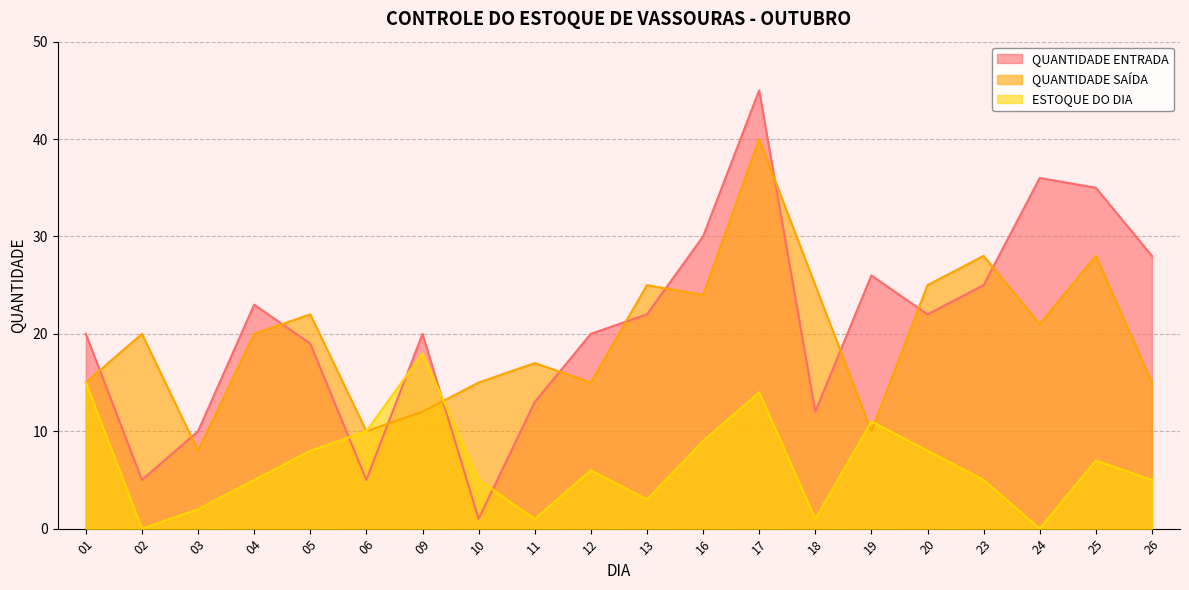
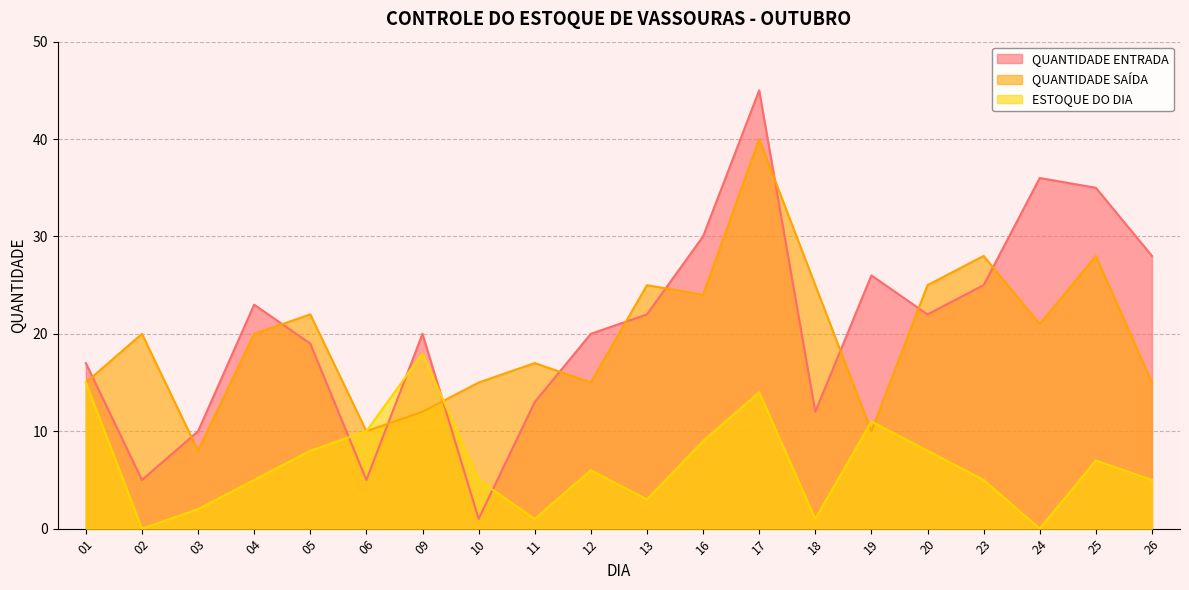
  {
    "QUANTIDADE ENTRADA": {
-     "01": 20,
+     "01": 17,
      "02": 5,
      "03": 10,
      "04": 23,
      "05": 19,
      "06": 5,
      "09": 20,
      "10": 1,
      "11": 13,
      "12": 20,
      "13": 22,
      "16": 30,
      "17": 45,
      "18": 12,
      "19": 26,
      "20": 22,
      "23": 25,
      "24": 36,
      "25": 35,
      "26": 28
    }
  }
